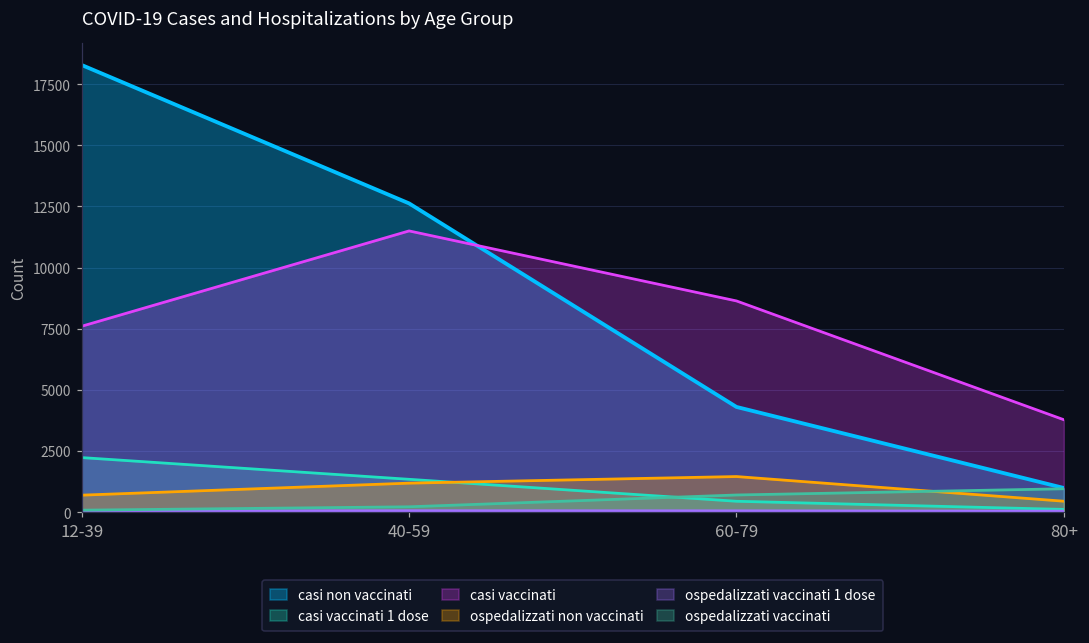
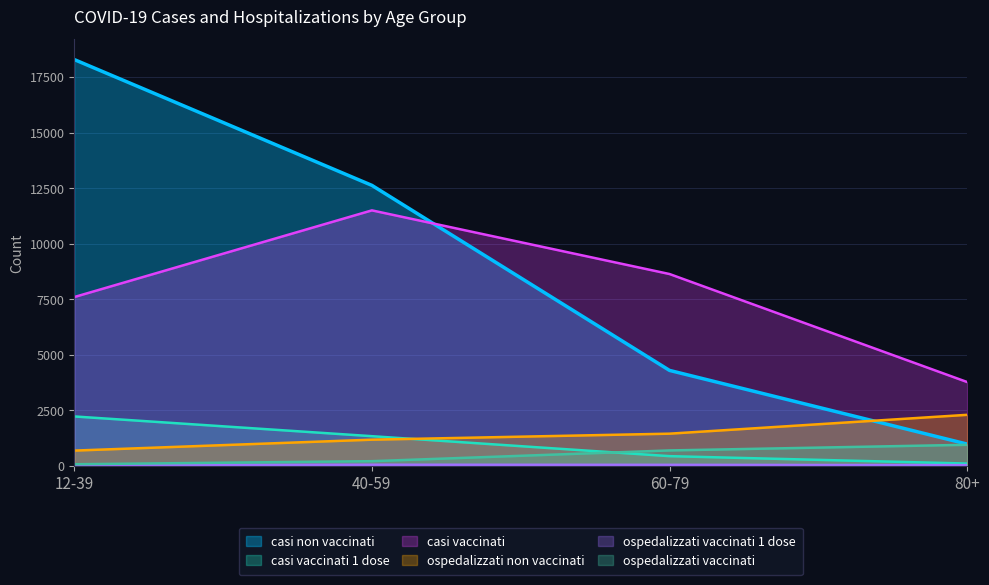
  {
    "ospedalizzati non vaccinati": {
      "12-39": 700,
      "40-59": 1200,
      "60-79": 1500,
-     "80+": 400
+     "80+": 2300
    }
  }
